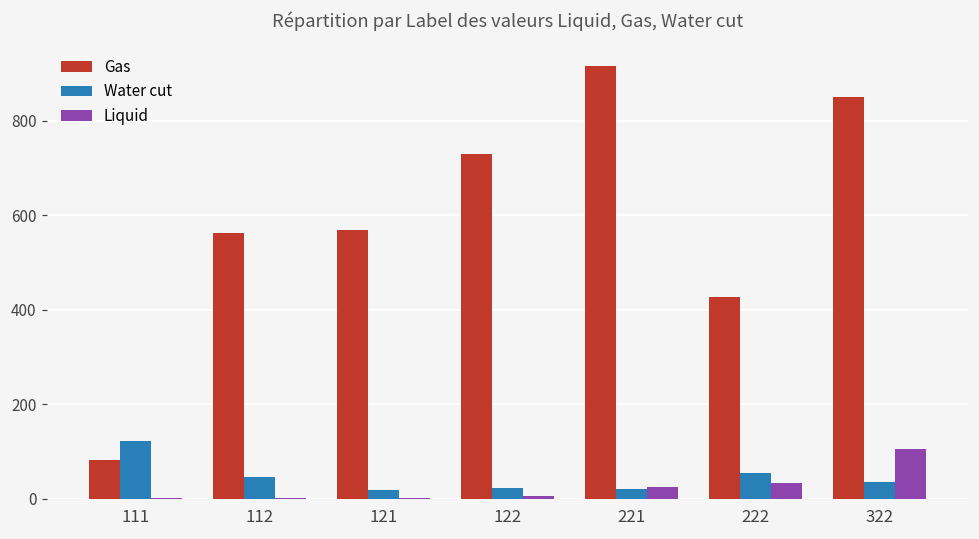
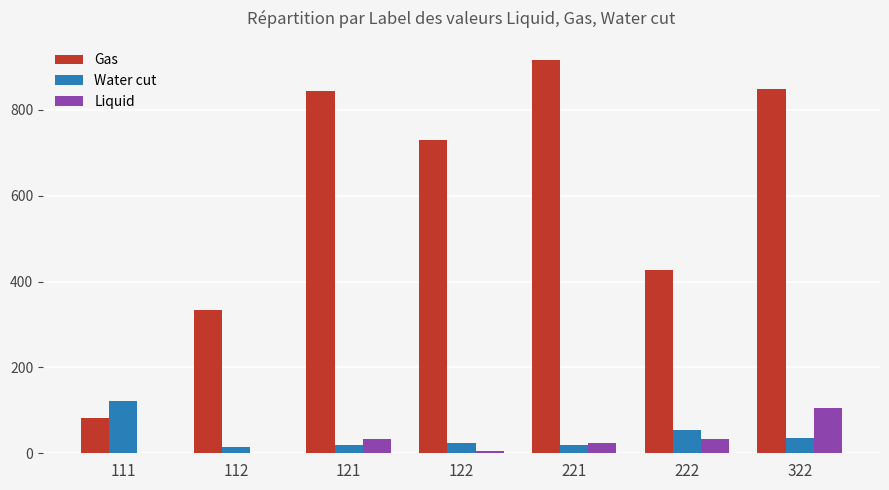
  {
    "Gas": {
      "111": 80,
-     "112": 560,
-     "121": 570,
+     "112": 330,
+     "121": 840,
      "122": 730,
      "221": 920,
      "222": 430,
      "322": 850
    },
    "Water cut": {
      "111": 120,
-     "112": 50,
+     "112": 10,
      "121": 20,
      "122": 20,
      "221": 20,
      "222": 50,
      "322": 30
    },
    "Liquid": {
-     "121": 0,
+     "121": 30,
      "221": 20,
      "222": 30,
      "322": 110
    }
  }
